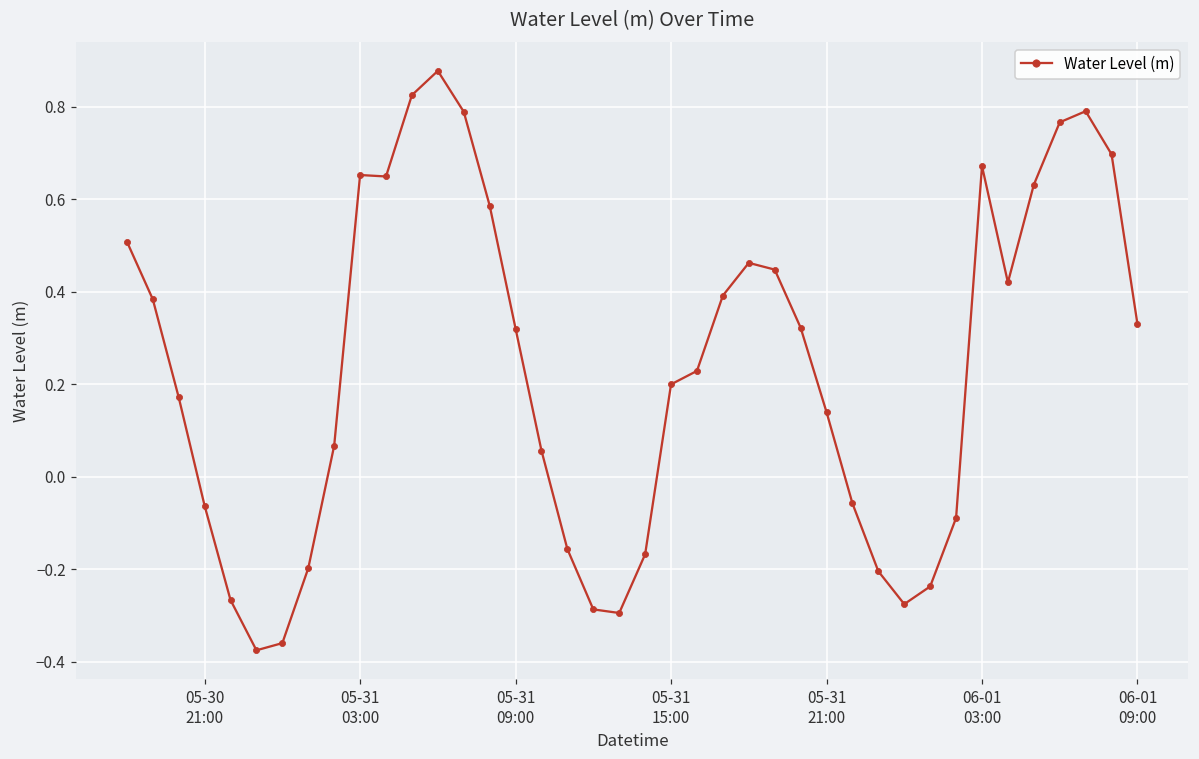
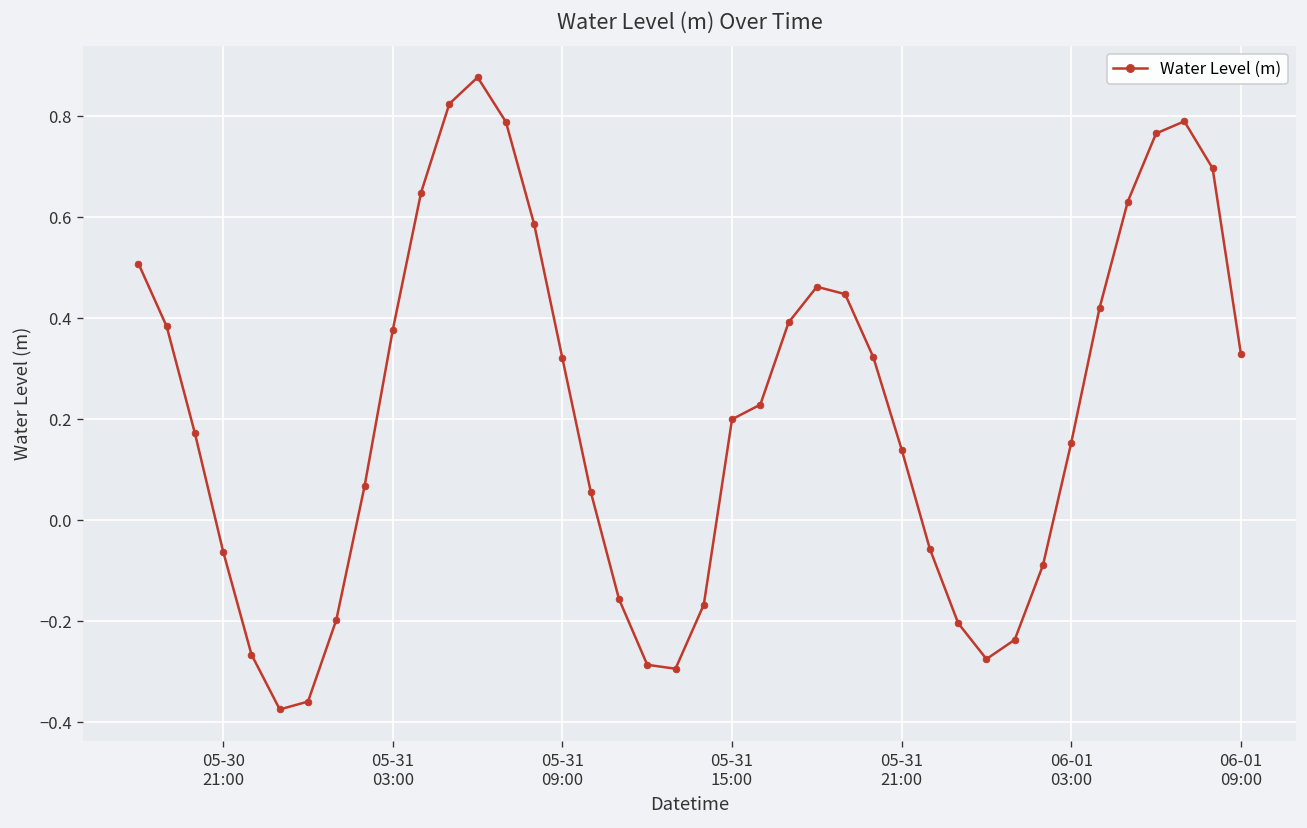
  {
    "05-30 21:00": -0.06,
-   "05-31 03:00": 0.65,
+   "05-31 03:00": 0.38,
    "05-31 09:00": 0.32,
    "05-31 15:00": 0.20,
    "05-31 21:00": 0.14,
-   "06-01 03:00": 0.67,
+   "06-01 03:00": 0.15,
    "06-01 09:00": 0.33
  }
